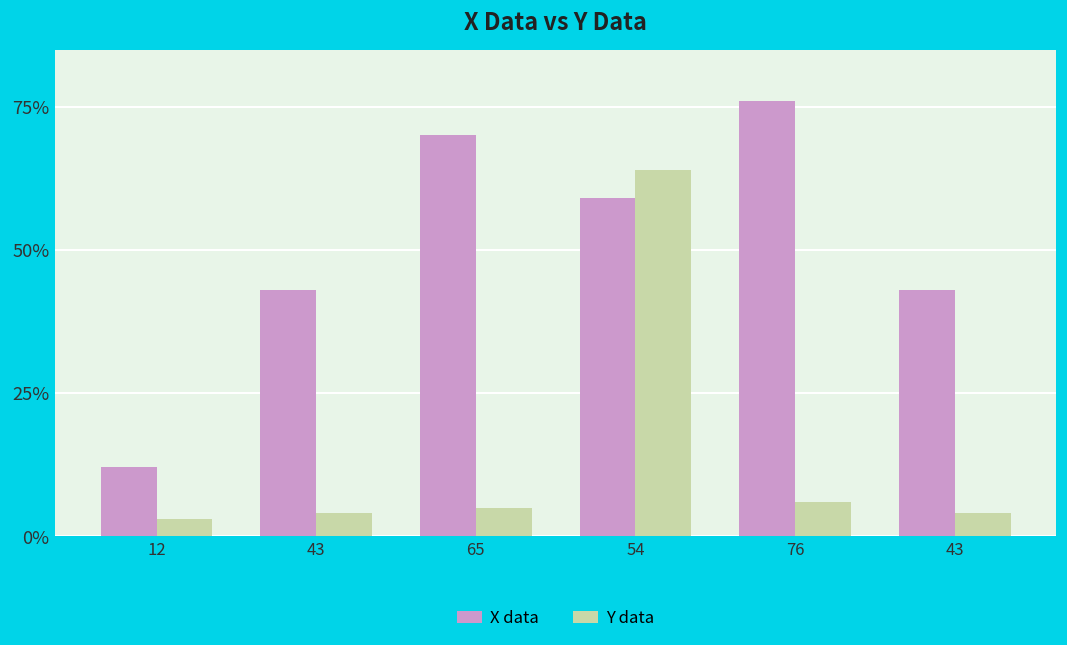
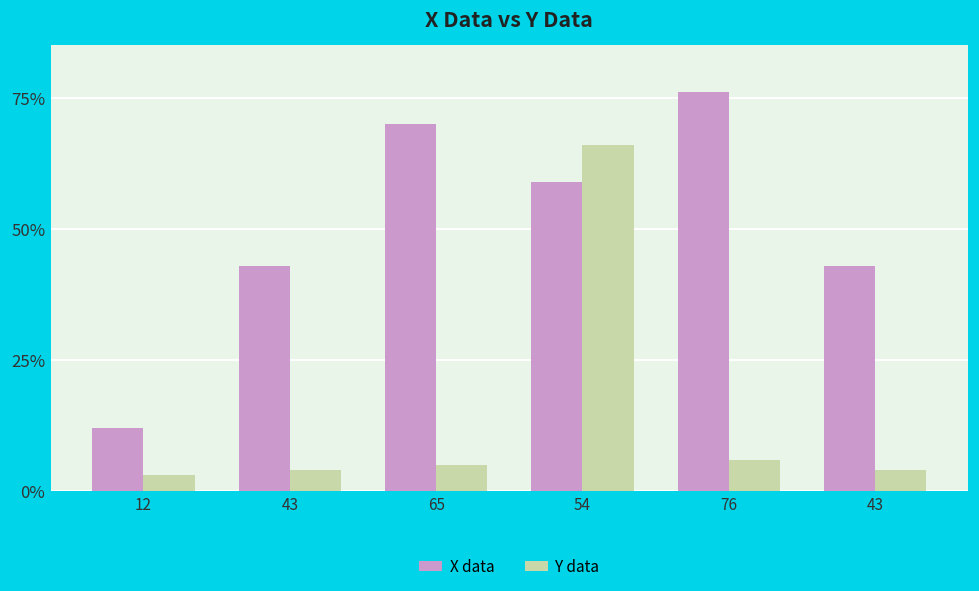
  {
    "X data": {
      "12": "12%",
      "65": "70%",
      "54": "59%",
      "76": "76%"
    },
    "Y data": {
      "12": "3%",
      "65": "5%",
-     "54": "64%",
+     "54": "66%",
      "76": "6%"
    }
  }
